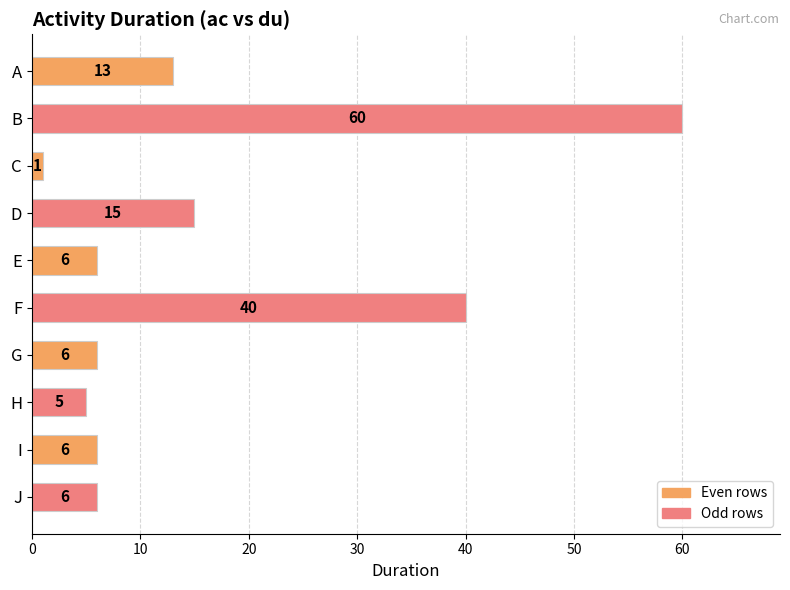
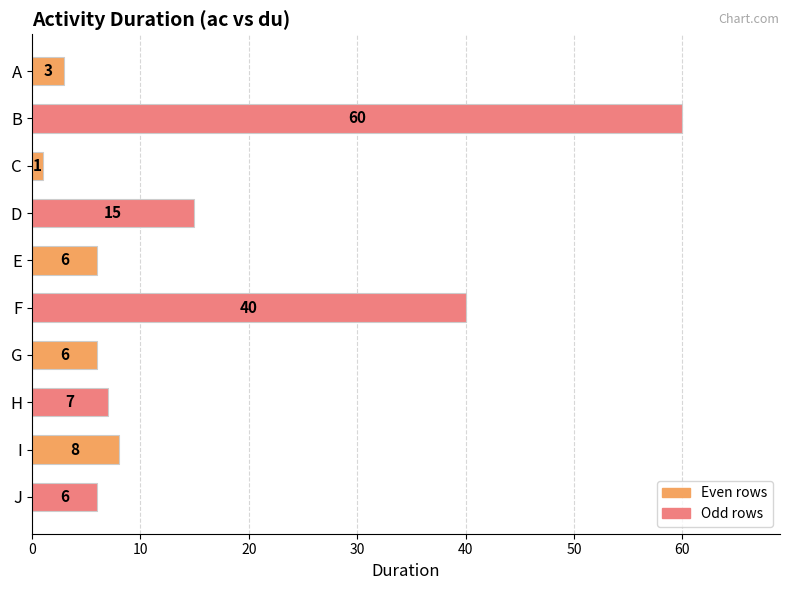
  {
-   "A": 13,
+   "A": 3,
    "B": 60,
    "C": 1,
    "D": 15,
    "E": 6,
    "F": 40,
    "G": 6,
-   "H": 5,
-   "I": 6,
+   "H": 7,
+   "I": 8,
    "J": 6
  }
